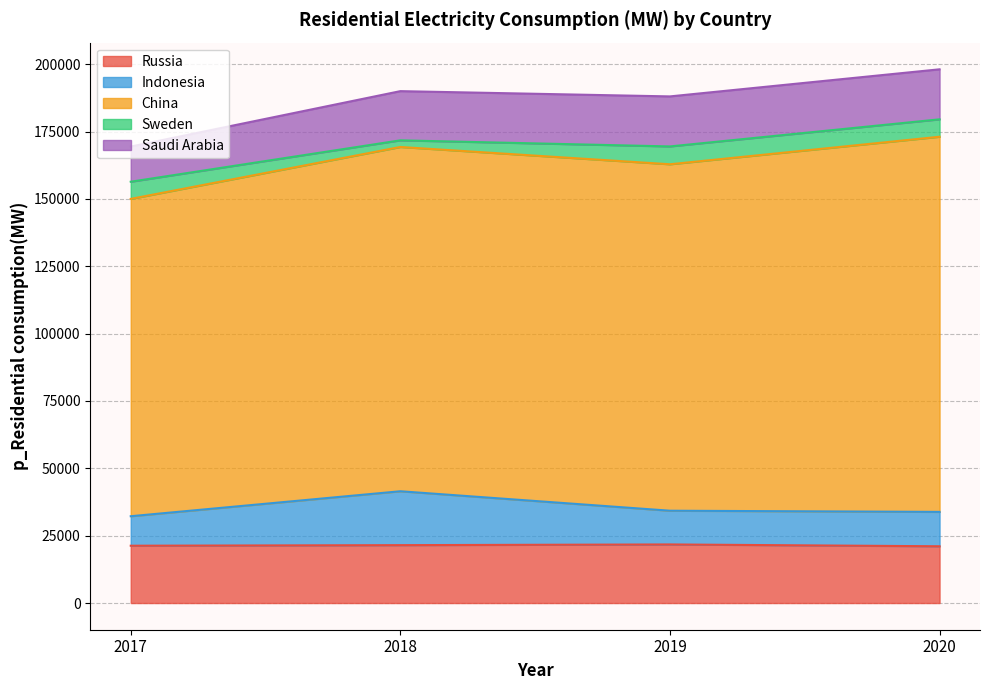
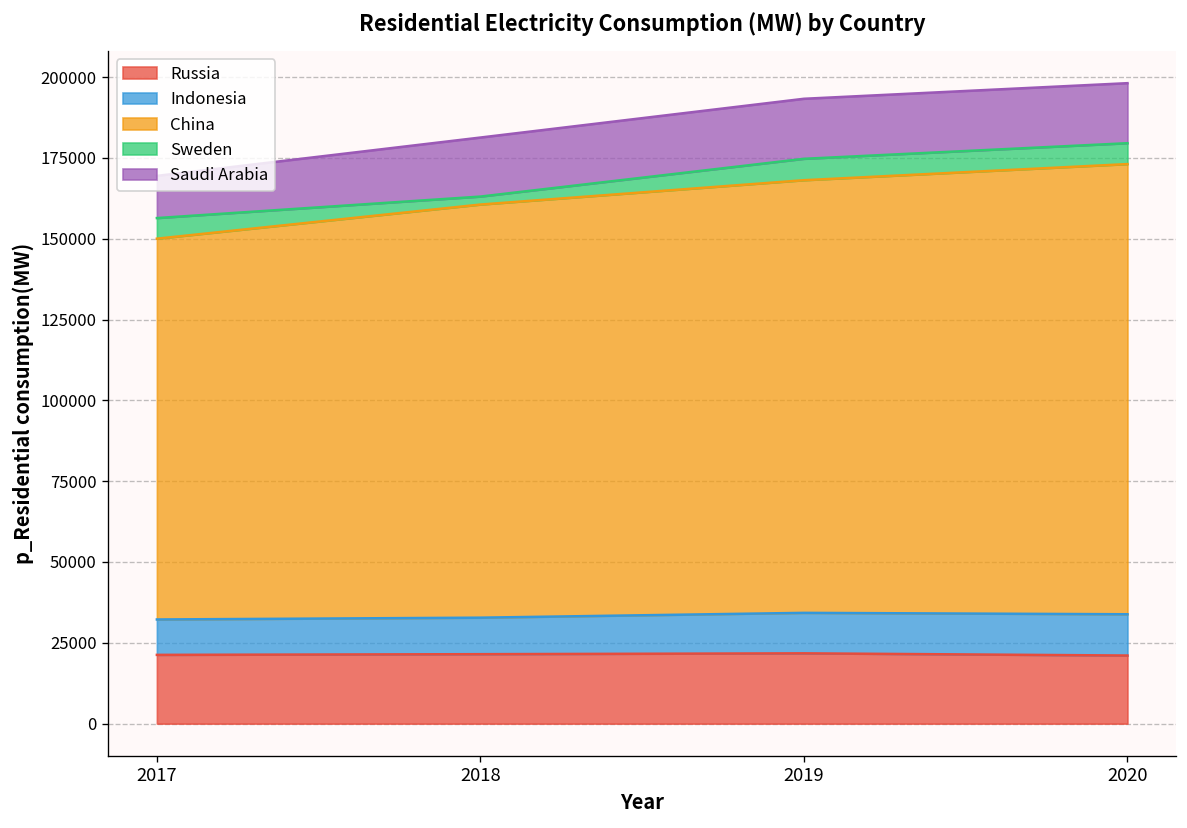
  {
    "Russia": {
      "2017": 21000,
      "2018": 21000,
      "2019": 22000,
      "2020": 21000
    },
    "Indonesia": {
      "2017": 11000,
-     "2018": 20000,
+     "2018": 11000,
      "2019": 13000,
      "2020": 13000
    },
    "China": {
      "2017": 118000,
      "2018": 128000,
-     "2019": 129000,
+     "2019": 134000,
      "2020": 139000
    },
    "Sweden": {
      "2017": 6000,
      "2018": 2000,
      "2019": 7000,
      "2020": 6000
    },
    "Saudi Arabia": {
      "2018": 18000,
      "2019": 19000,
      "2020": 19000
    }
  }
